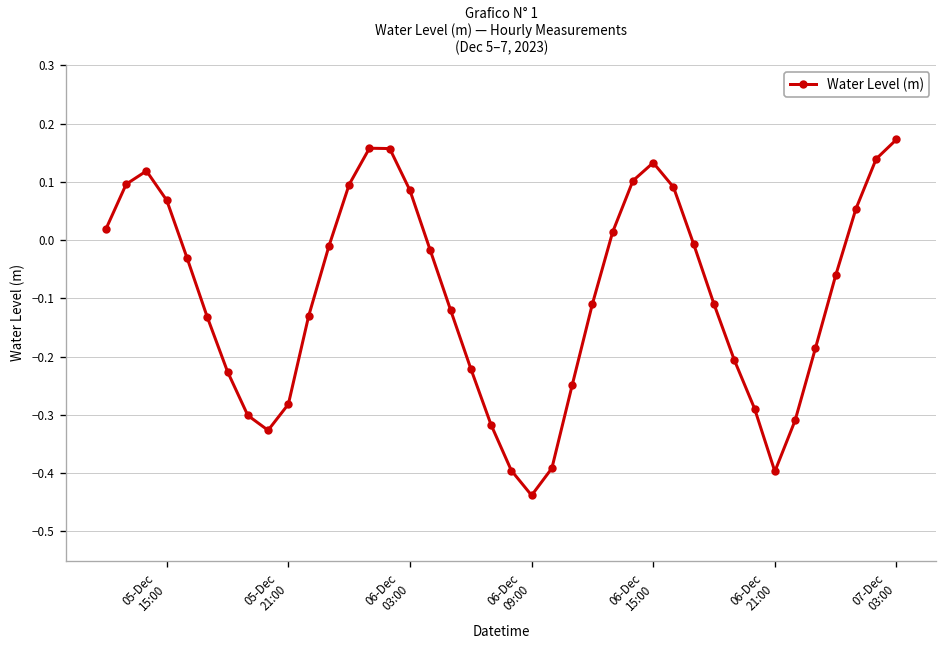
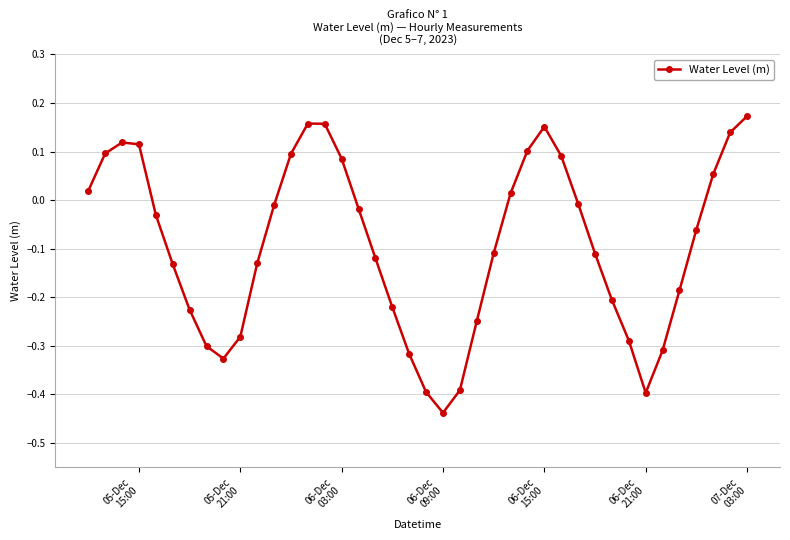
  {
-   "05-Dec 15:00": 0.07,
+   "05-Dec 15:00": 0.11,
    "05-Dec 21:00": -0.28,
    "06-Dec 03:00": 0.09,
    "06-Dec 09:00": -0.44,
-   "06-Dec 15:00": 0.13,
+   "06-Dec 15:00": 0.15,
    "06-Dec 21:00": -0.40,
    "07-Dec 03:00": 0.17
  }
